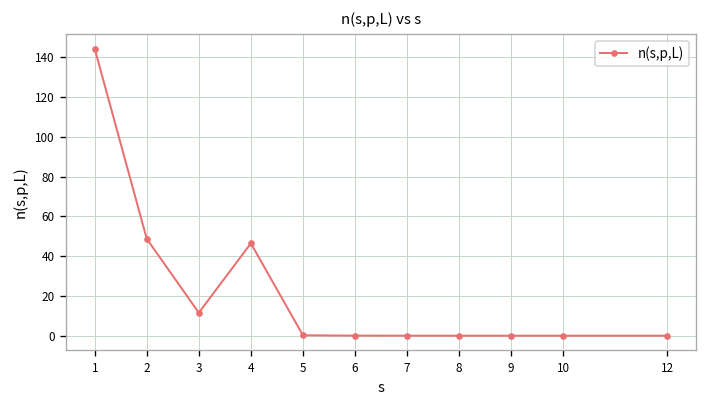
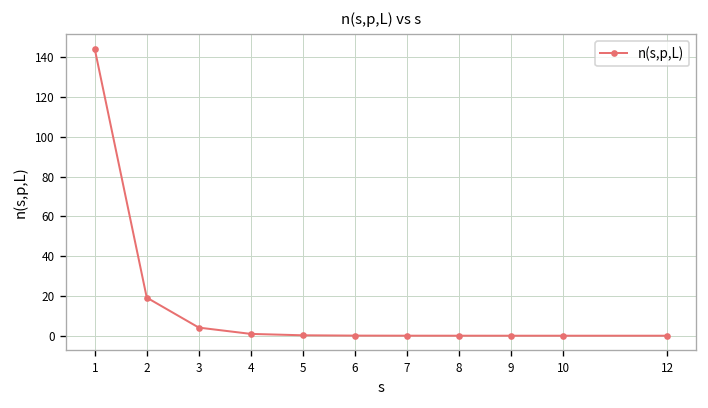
  {
    "1": 144,
-   "2": 49,
-   "3": 12,
-   "4": 46,
+   "2": 19,
+   "3": 4,
+   "4": 1,
    "5": 0,
    "6": 0,
    "7": 0,
    "8": 0,
    "9": 0,
    "10": 0,
    "12": 0
  }
